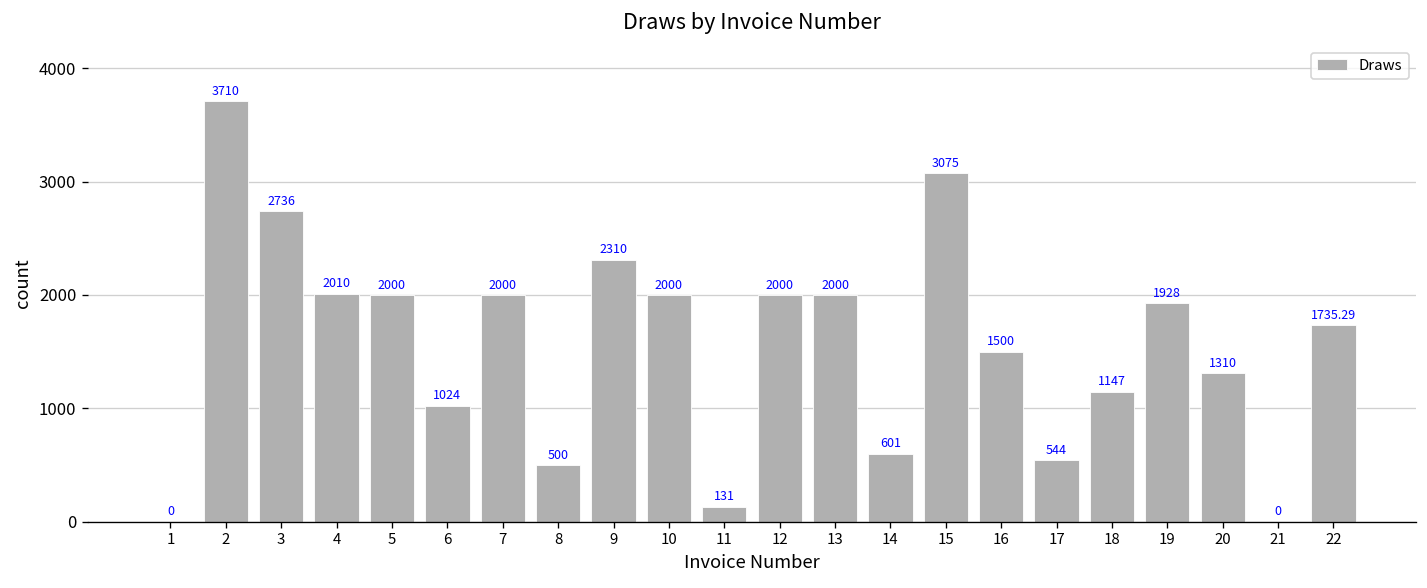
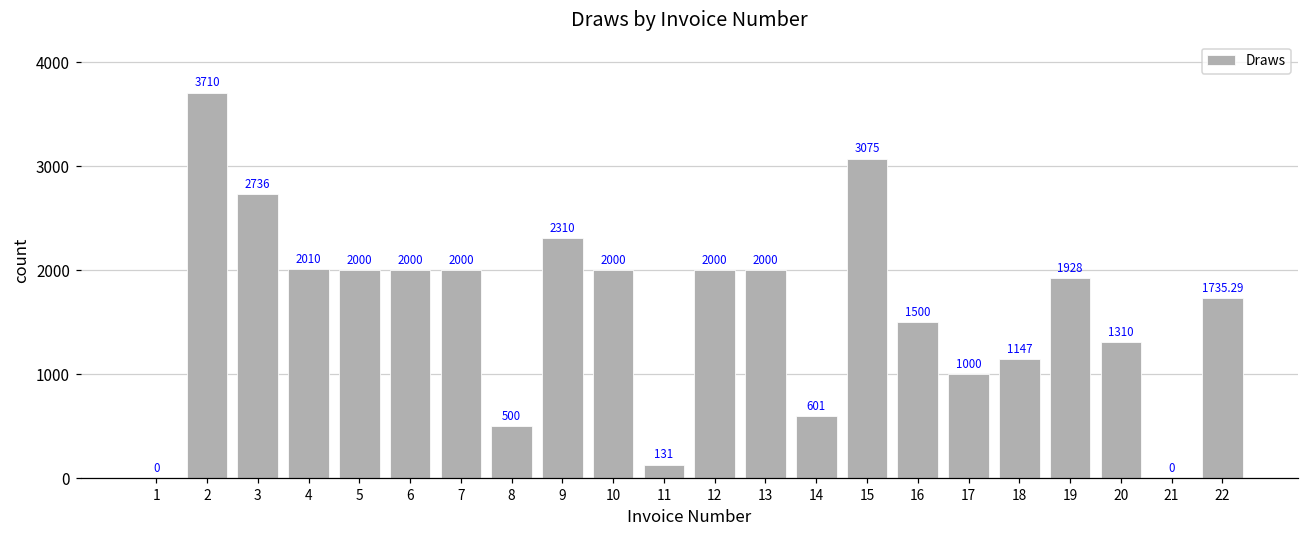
  {
    "1": 0,
    "2": 3710,
    "3": 2736,
    "4": 2010,
    "5": 2000,
-   "6": 1024,
+   "6": 2000,
    "7": 2000,
    "8": 500,
    "9": 2310,
    "10": 2000,
    "11": 131,
    "12": 2000,
    "13": 2000,
    "14": 601,
    "15": 3075,
    "16": 1500,
-   "17": 544,
+   "17": 1000,
    "18": 1147,
    "19": 1928,
    "20": 1310,
    "21": 0,
    "22": 1735.29
  }
